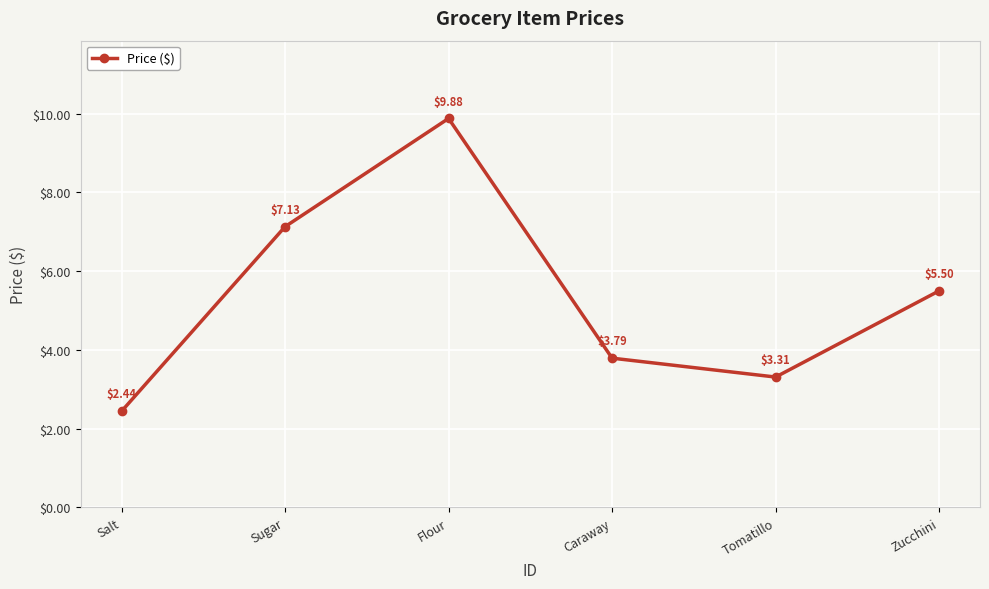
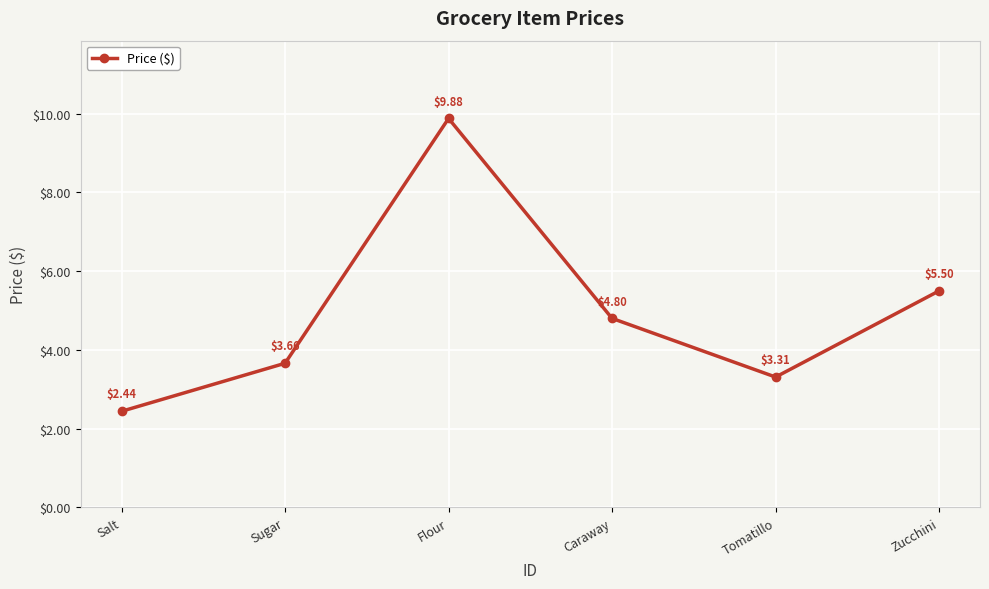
  {
    "Salt": "$2.44",
-   "Sugar": "$7.13",
+   "Sugar": "$3.66",
    "Flour": "$9.88",
-   "Caraway": "$3.79",
+   "Caraway": "$4.80",
    "Tomatillo": "$3.31",
    "Zucchini": "$5.50"
  }
